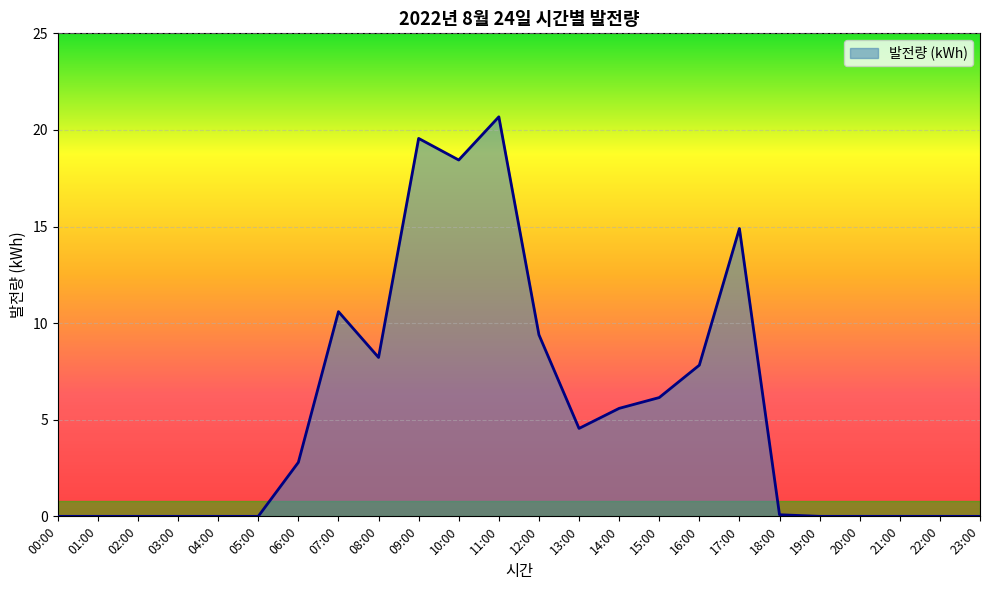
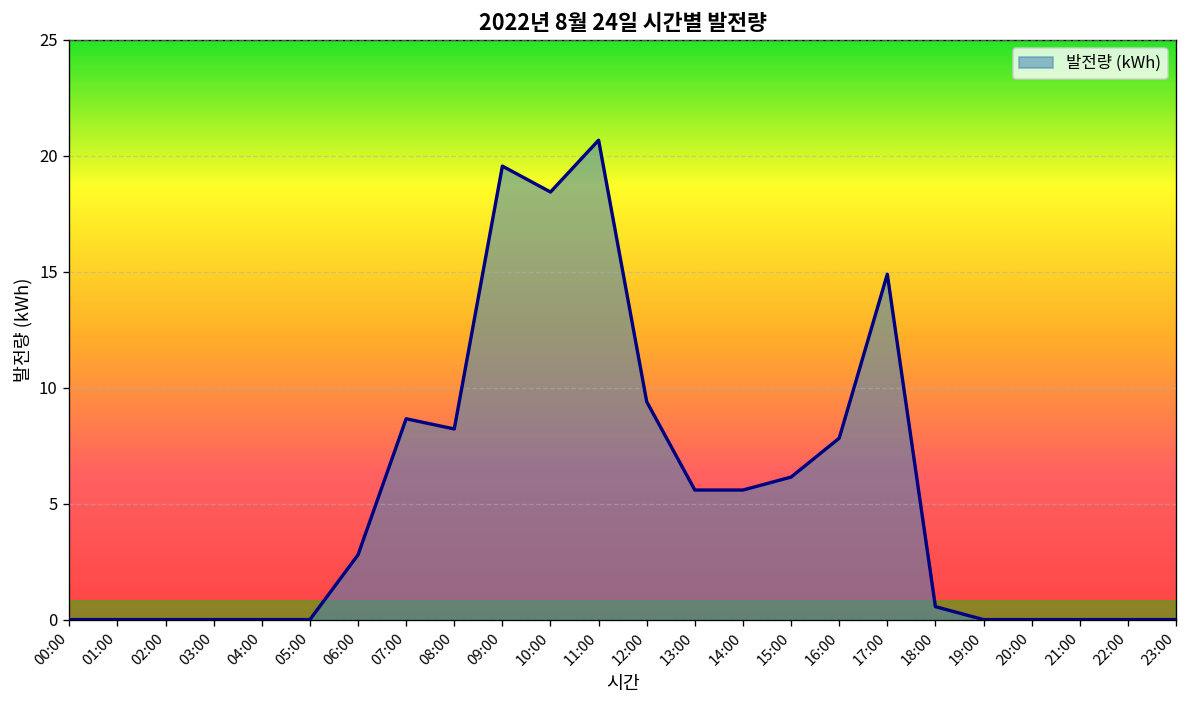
  {
    "00:00": 0.0,
    "01:00": 0.0,
    "02:00": 0.0,
    "03:00": 0.0,
    "04:00": 0.0,
    "05:00": 0.0,
    "06:00": 2.8,
-   "07:00": 10.6,
+   "07:00": 8.7,
    "08:00": 8.2,
    "09:00": 19.6,
    "10:00": 18.4,
    "11:00": 20.7,
    "12:00": 9.4,
-   "13:00": 4.6,
+   "13:00": 5.6,
    "14:00": 5.6,
    "15:00": 6.1,
    "16:00": 7.8,
    "17:00": 14.9,
-   "18:00": 0.1,
+   "18:00": 0.6,
    "19:00": 0.0,
    "20:00": 0.0,
    "21:00": 0.0,
    "22:00": 0.0,
    "23:00": 0.0
  }
